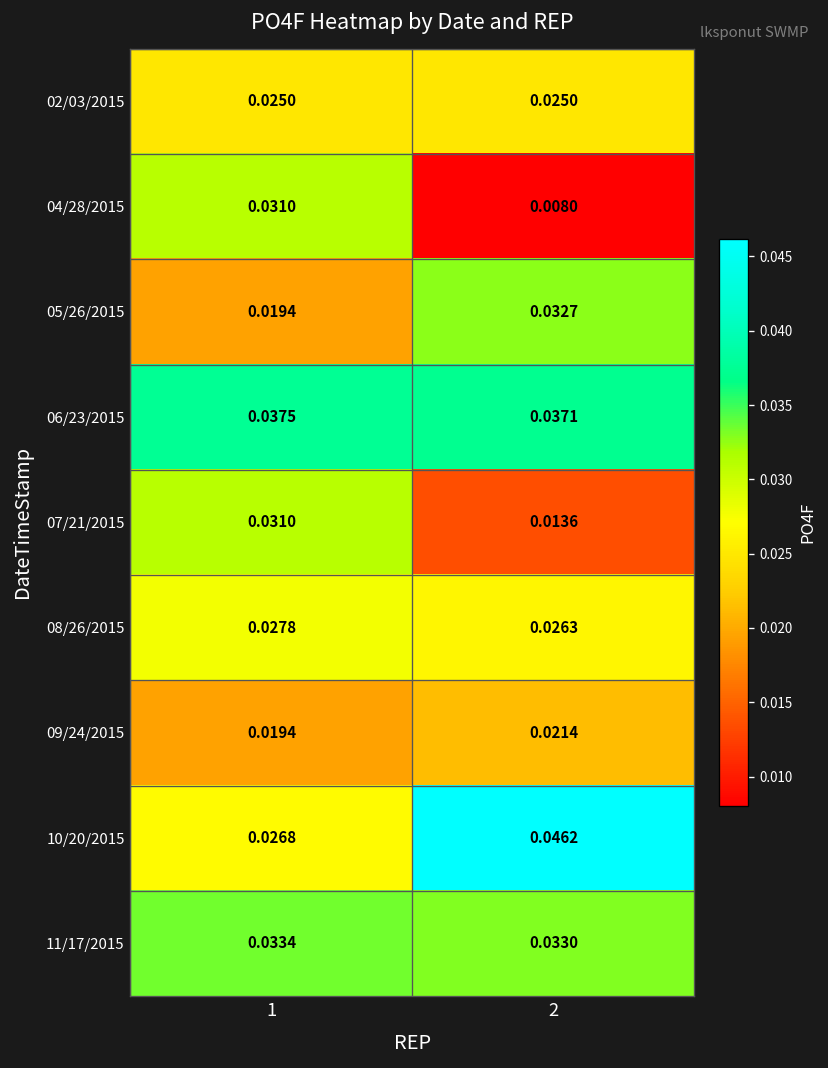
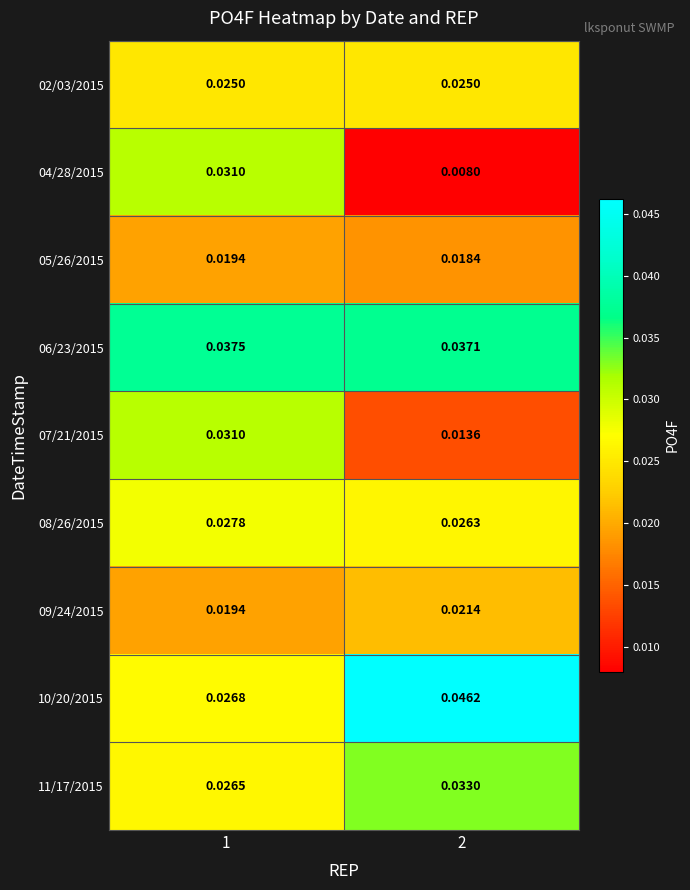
  {
    "02/03/2015": {
      "1": 0.0250,
      "2": 0.0250
    },
    "04/28/2015": {
      "1": 0.0310,
      "2": 0.0080
    },
    "05/26/2015": {
      "1": 0.0194,
-     "2": 0.0327
+     "2": 0.0184
    },
    "06/23/2015": {
      "1": 0.0375,
      "2": 0.0371
    },
    "07/21/2015": {
      "1": 0.0310,
      "2": 0.0136
    },
    "08/26/2015": {
      "1": 0.0278,
      "2": 0.0263
    },
    "09/24/2015": {
      "1": 0.0194,
      "2": 0.0214
    },
    "10/20/2015": {
      "1": 0.0268,
      "2": 0.0462
    },
    "11/17/2015": {
-     "1": 0.0334,
+     "1": 0.0265,
      "2": 0.0330
    }
  }
